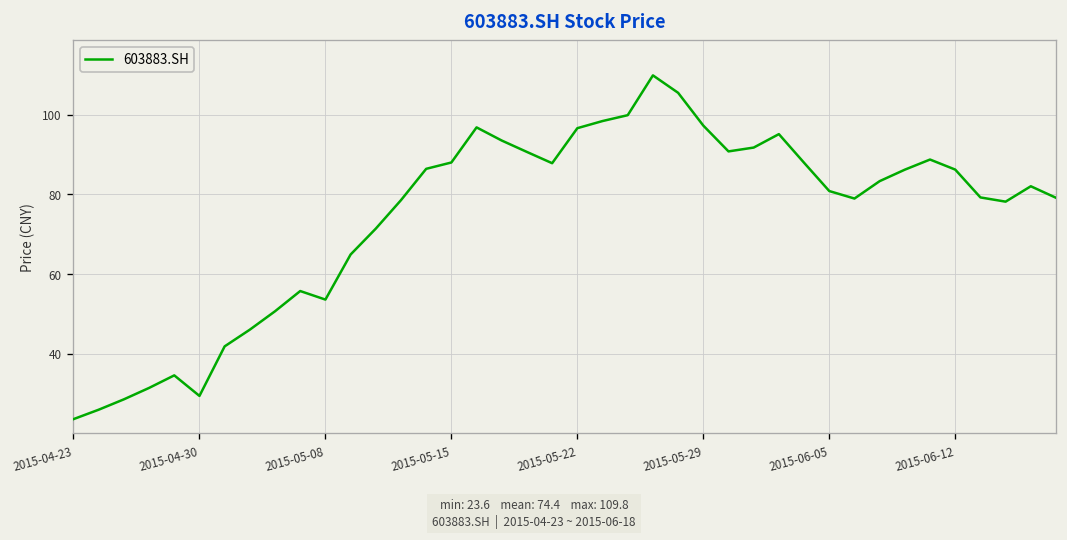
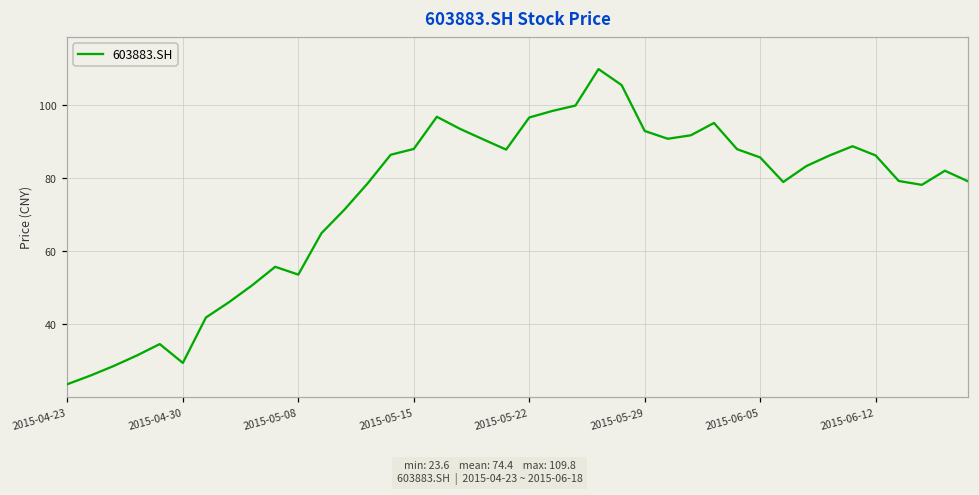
  {
    "2015-04-23": 24,
    "2015-04-30": 29,
    "2015-05-08": 54,
    "2015-05-15": 88,
    "2015-05-22": 97,
-   "2015-05-29": 97,
-   "2015-06-05": 81,
+   "2015-05-29": 93,
+   "2015-06-05": 86,
    "2015-06-12": 86
  }
